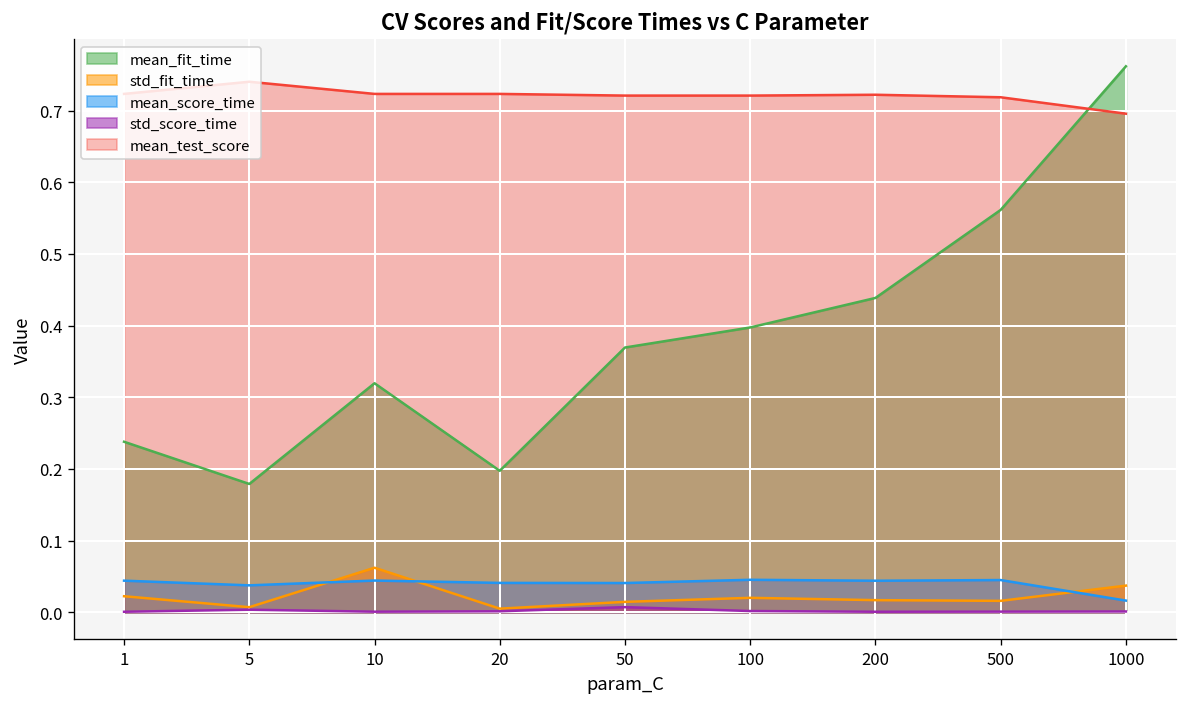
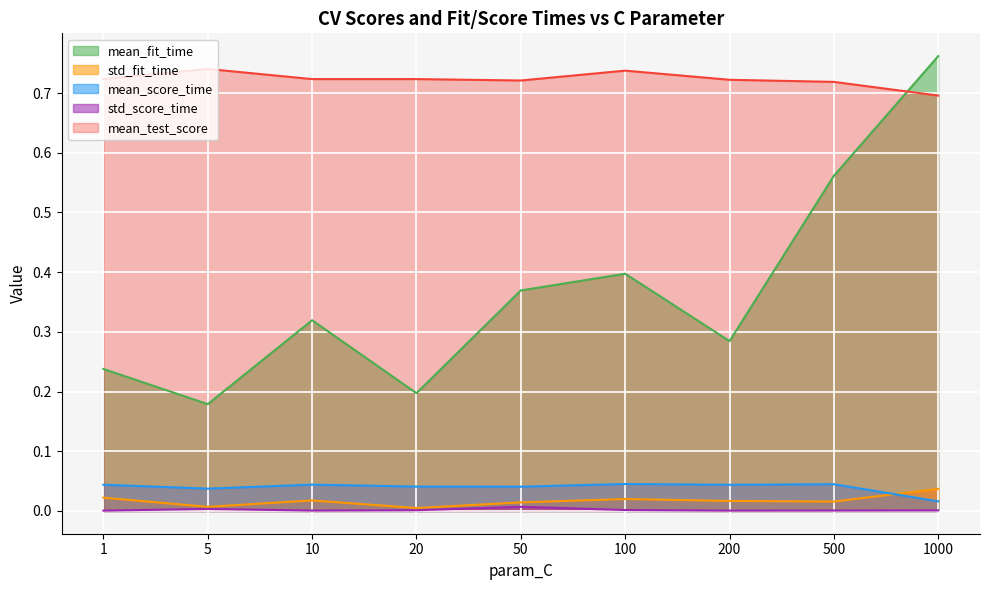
  {
    "mean_fit_time": {
      "1": 0.24,
      "5": 0.18,
      "10": 0.32,
      "20": 0.20,
      "50": 0.37,
      "100": 0.40,
-     "200": 0.44,
+     "200": 0.28,
      "500": 0.56,
      "1000": 0.76
    },
    "std_fit_time": {
      "1": 0.02,
-     "10": 0.06,
+     "10": 0.02,
      "50": 0.01,
      "100": 0.02,
      "200": 0.02,
      "500": 0.02,
      "1000": 0.04
    },
    "mean_score_time": {
      "1": 0.04,
      "5": 0.04,
      "10": 0.04,
      "20": 0.04,
      "50": 0.04,
      "100": 0.05,
      "200": 0.04,
      "500": 0.04,
      "1000": 0.02
    },
    "std_score_time": {
      "1": 0.00,
      "10": 0.00,
      "50": 0.01,
      "100": 0.00,
      "200": 0.00,
      "500": 0.00,
      "1000": 0.00
    },
    "mean_test_score": {
      "10": 0.72,
      "20": 0.72,
      "50": 0.72,
-     "100": 0.72,
+     "100": 0.74,
      "200": 0.72,
      "500": 0.72,
      "1000": 0.70
    }
  }
